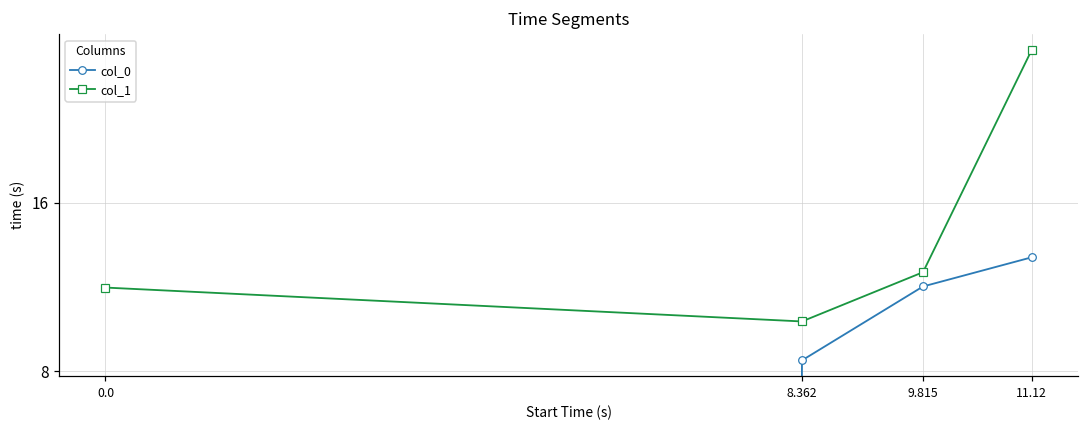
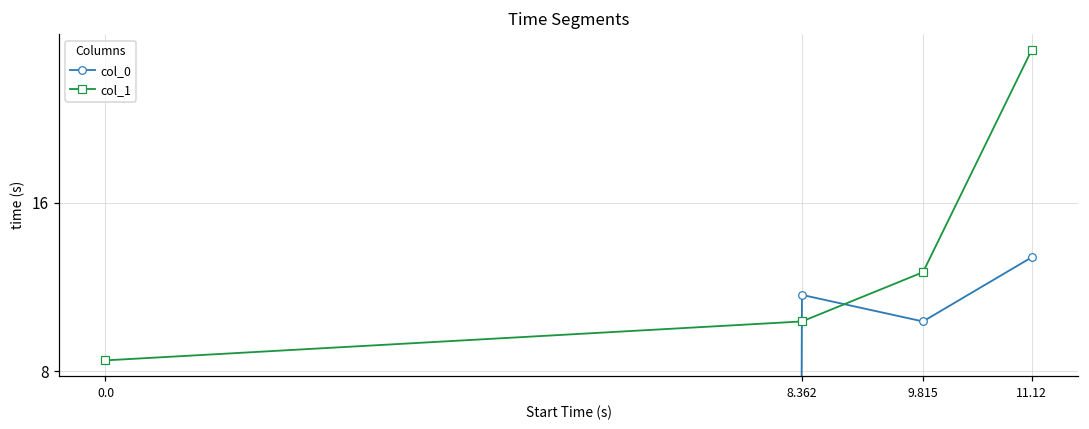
  {
    "col_0": {
-     "8.362": 8.4,
-     "9.815": 11.3,
+     "8.362": 10.9,
+     "9.815": 9.8,
      "11.12": 12.8
    },
    "col_1": {
-     "0.0": 11.3,
+     "0.0": 8.4,
      "8.362": 9.8,
      "9.815": 12.0,
      "11.12": 30
    }
  }
